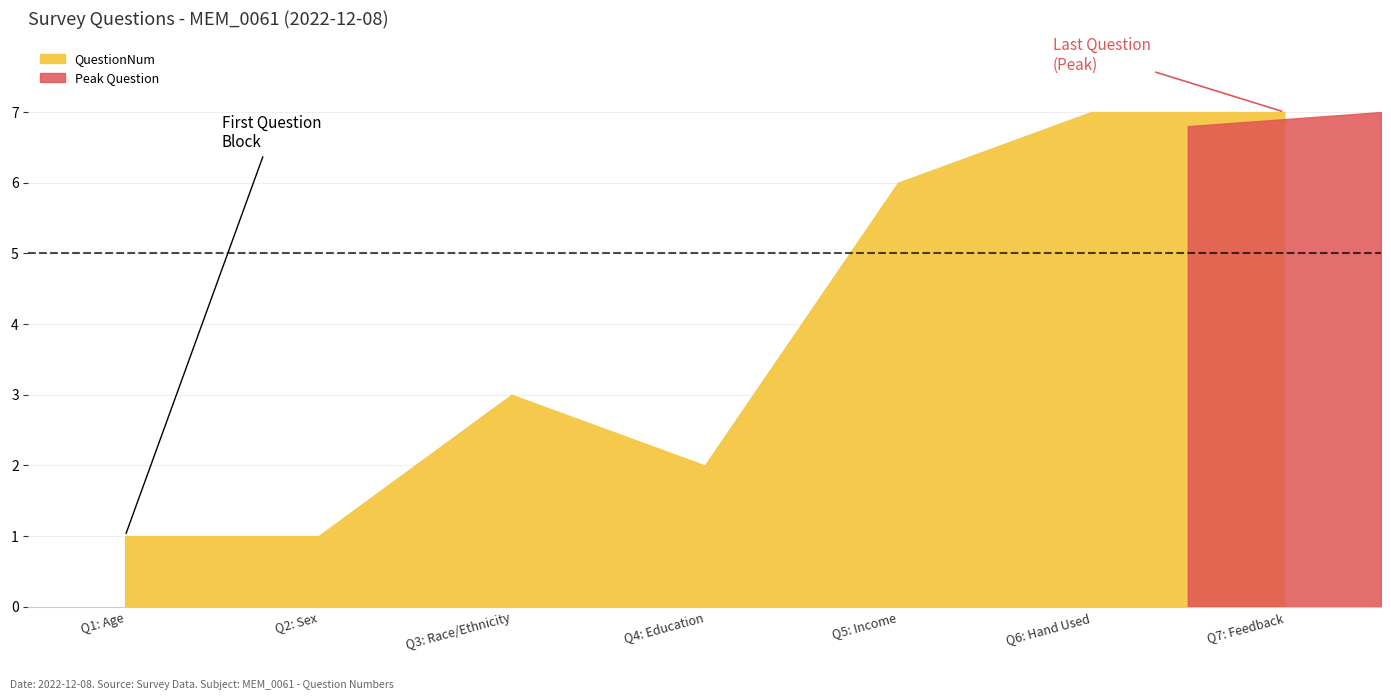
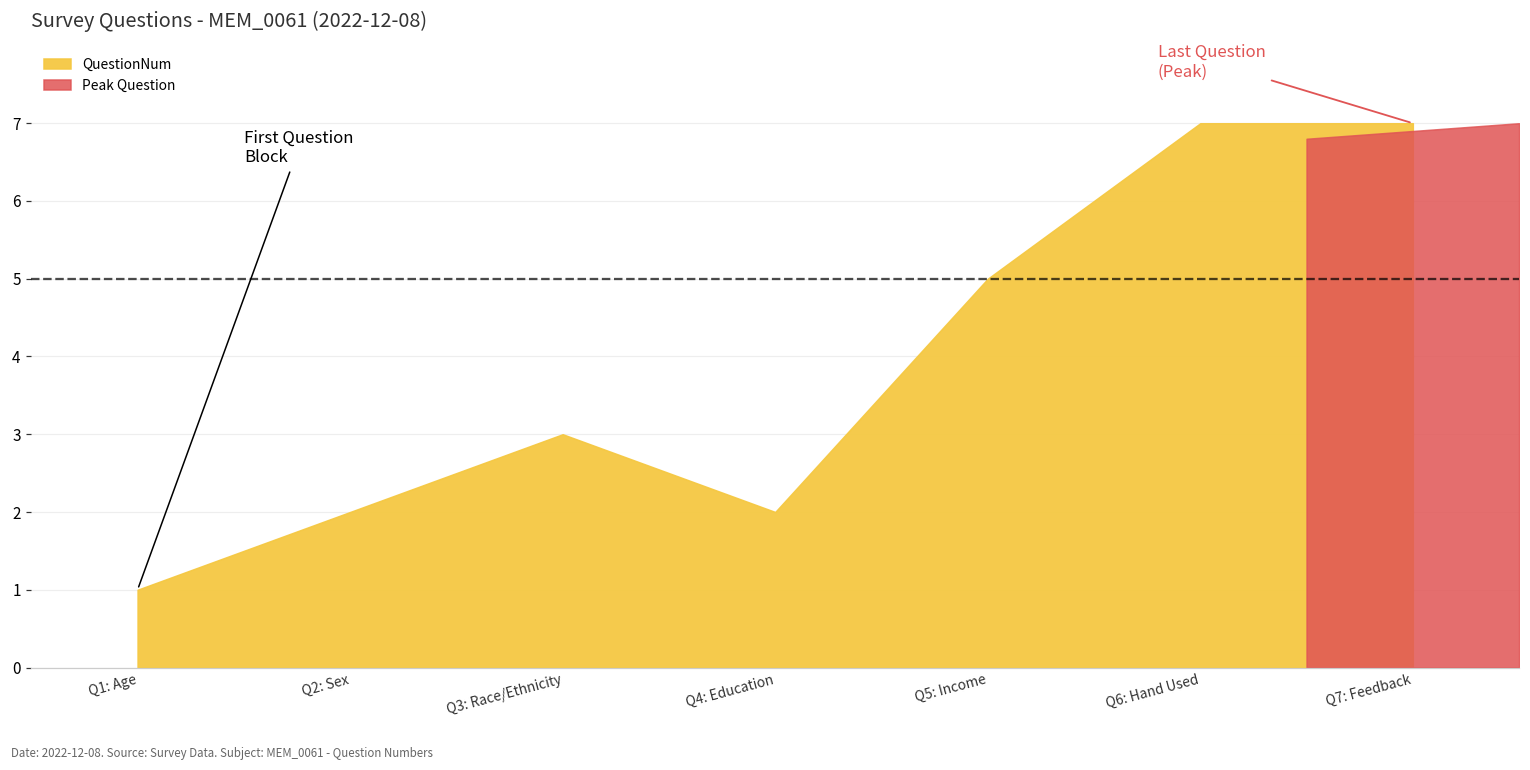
  {
    "QuestionNum": {
      "Q1: Age": 1,
-     "Q2: Sex": 1,
+     "Q2: Sex": 2,
      "Q3: Race/Ethnicity": 3,
      "Q4: Education": 2,
-     "Q5: Income": 6,
+     "Q5: Income": 5,
      "Q6: Hand Used": 7,
      "Q7: Feedback": 7
    }
  }
